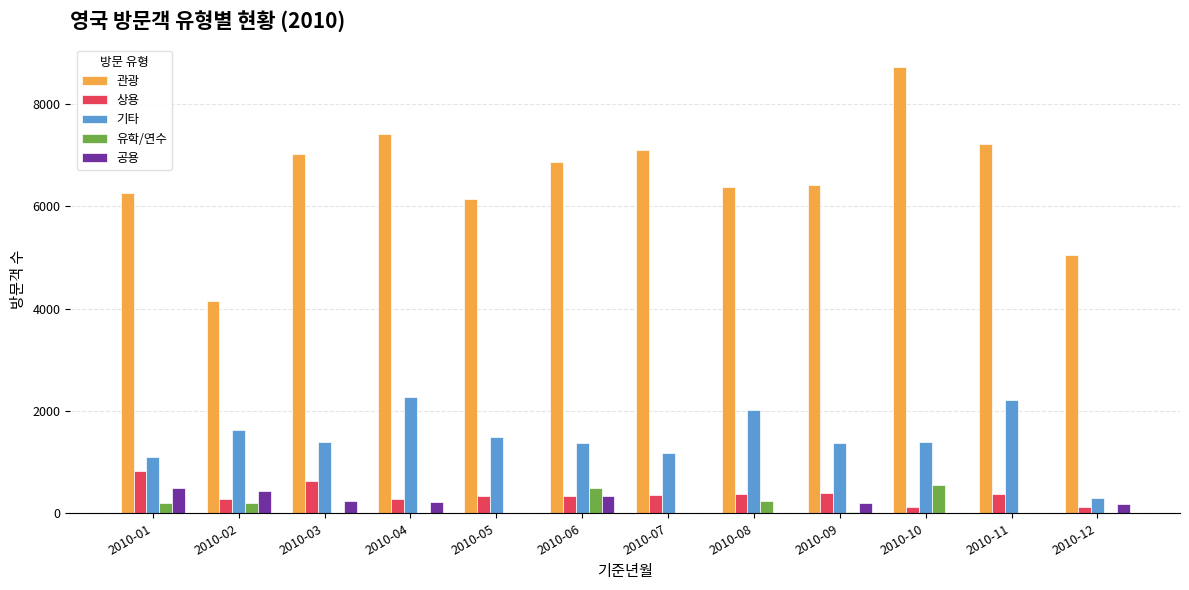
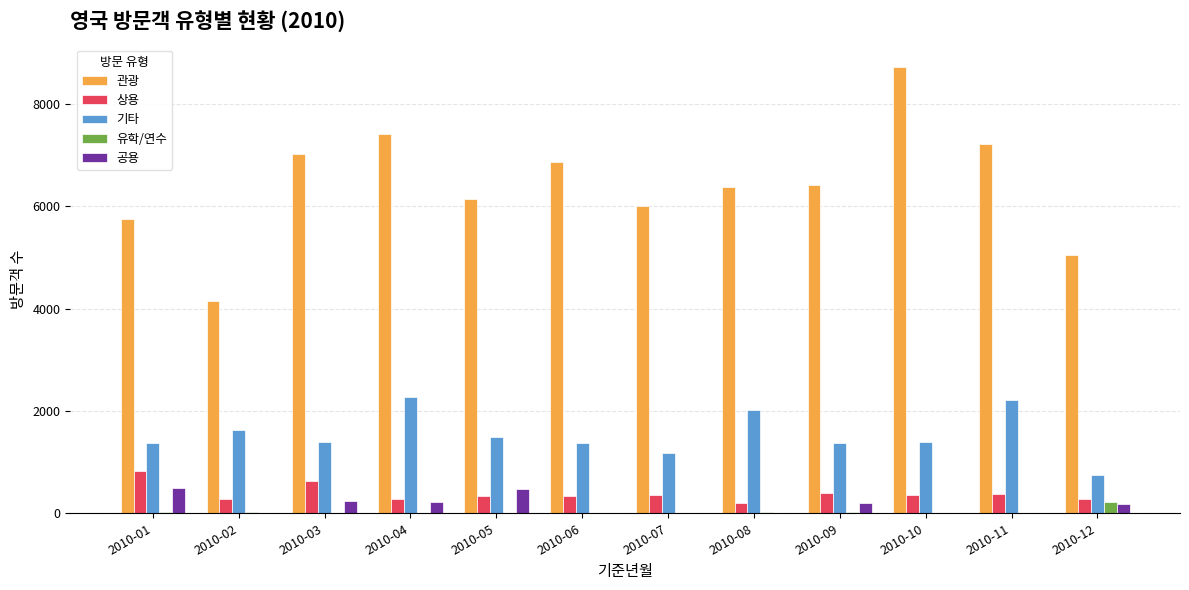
  {
    "관광": {
-     "2010-01": 6300,
+     "2010-01": 5700,
      "2010-02": 4200,
      "2010-03": 7000,
      "2010-04": 7400,
      "2010-05": 6100,
      "2010-06": 6900,
-     "2010-07": 7100,
+     "2010-07": 6000,
      "2010-08": 6400,
      "2010-09": 6400,
      "2010-10": 8700,
      "2010-11": 7200,
      "2010-12": 5100
    },
    "상용": {
      "2010-01": 800,
      "2010-02": 300,
      "2010-03": 600,
      "2010-04": 300,
      "2010-05": 300,
      "2010-06": 300,
      "2010-07": 400,
-     "2010-08": 400,
+     "2010-08": 200,
      "2010-09": 400,
-     "2010-10": 100,
+     "2010-10": 400,
      "2010-11": 400,
-     "2010-12": 100
+     "2010-12": 300
    },
    "기타": {
-     "2010-01": 1100,
+     "2010-01": 1400,
      "2010-02": 1600,
      "2010-03": 1400,
      "2010-04": 2300,
      "2010-05": 1500,
      "2010-06": 1400,
      "2010-07": 1200,
      "2010-08": 2000,
      "2010-09": 1400,
      "2010-10": 1400,
      "2010-11": 2200,
-     "2010-12": 300
+     "2010-12": 800
    },
    "유학/연수": {
-     "2010-01": 200,
-     "2010-02": 200,
-     "2010-06": 500,
-     "2010-08": 200,
-     "2010-10": 500,
-     "2010-12": 0
+     "2010-01": 0,
+     "2010-02": 0,
+     "2010-06": 0,
+     "2010-08": 0,
+     "2010-10": 0,
+     "2010-12": 200
    },
    "공용": {
      "2010-01": 500,
-     "2010-02": 400,
+     "2010-02": 0,
      "2010-03": 200,
      "2010-04": 200,
-     "2010-05": 0,
-     "2010-06": 300,
+     "2010-05": 500,
+     "2010-06": 0,
      "2010-09": 200,
      "2010-12": 200
    }
  }
